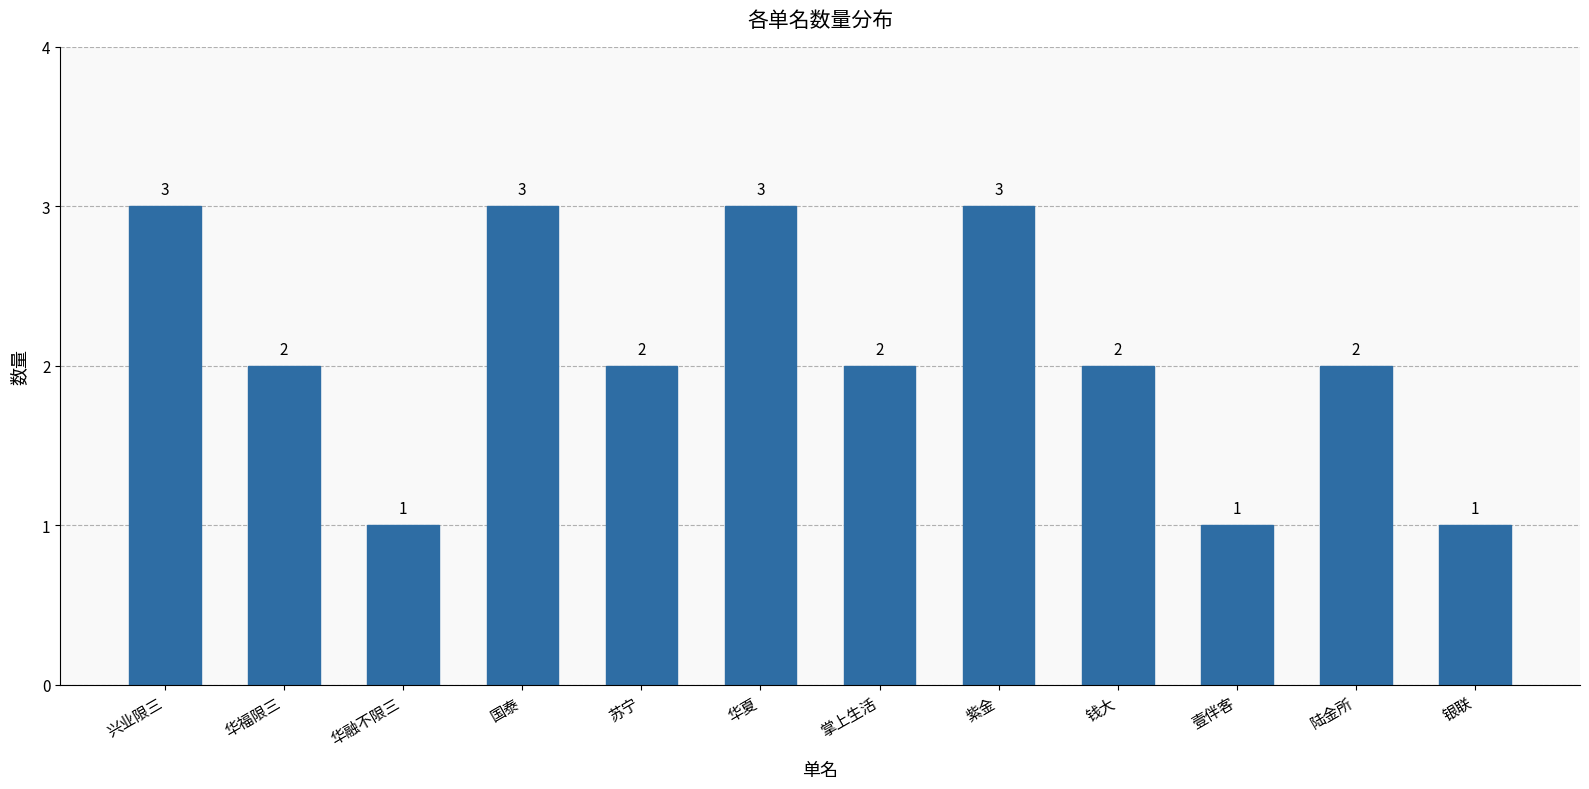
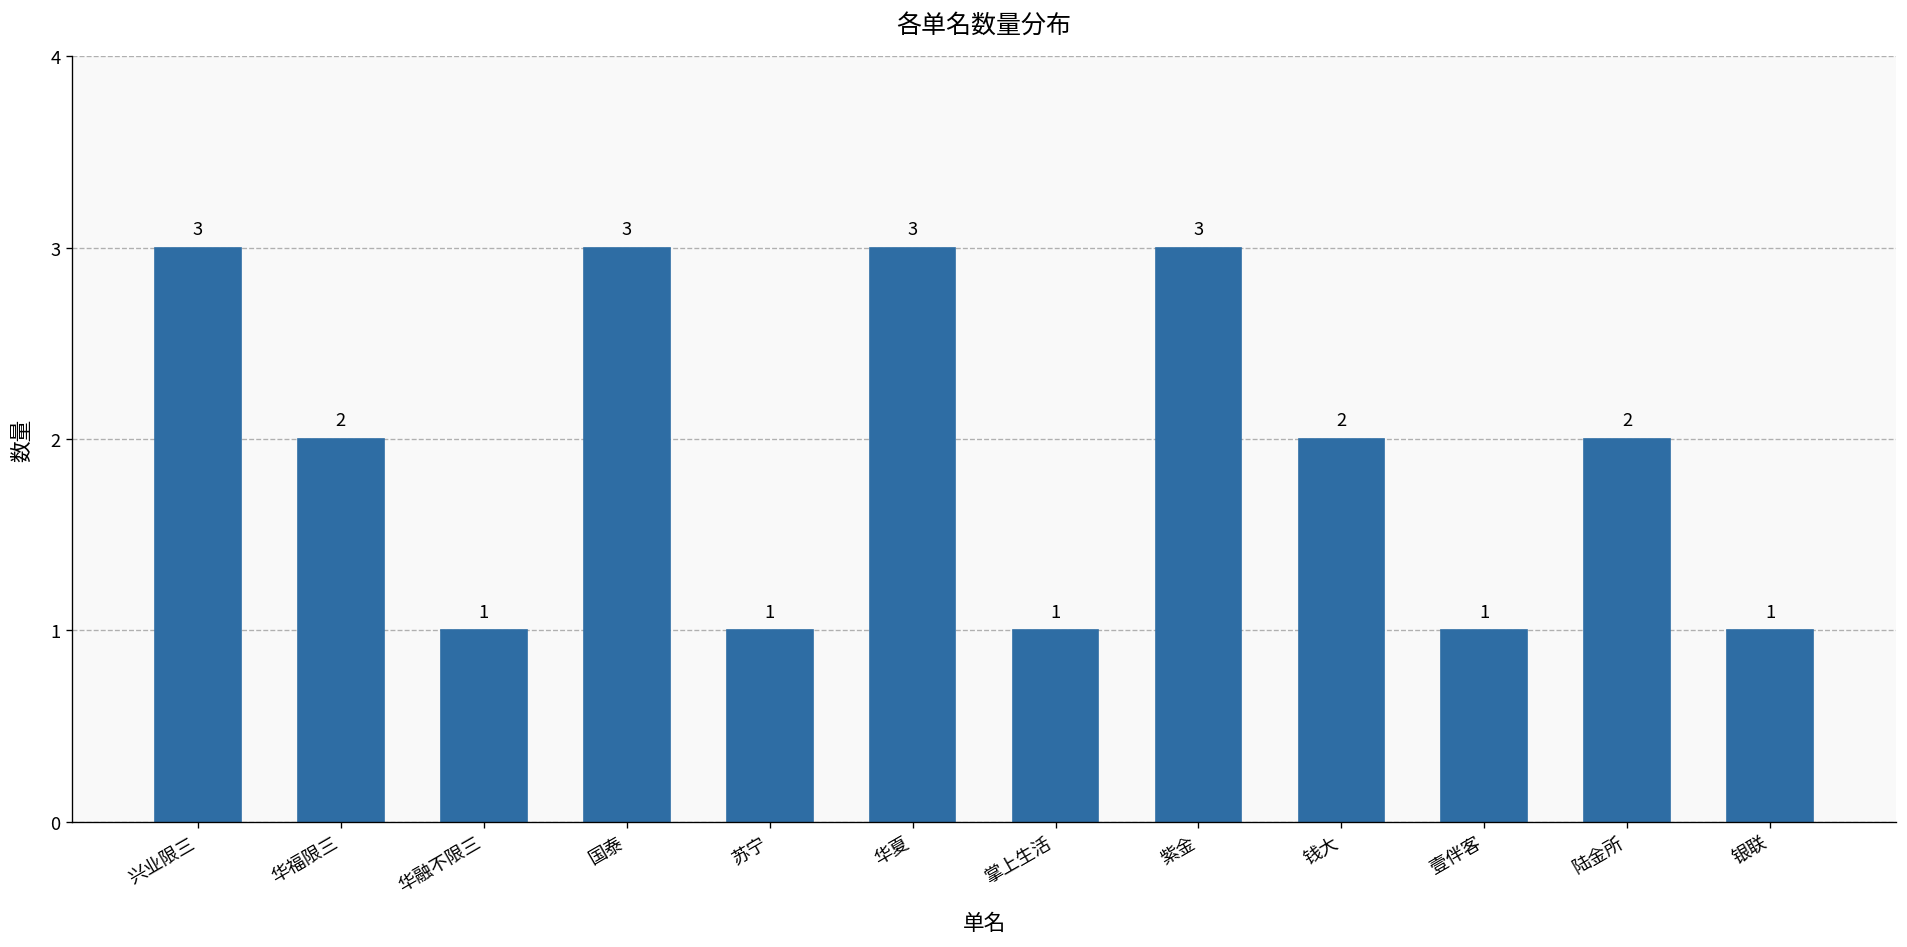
  {
    "兴业限三": 3,
    "华福限三": 2,
    "华融不限三": 1,
    "国泰": 3,
-   "苏宁": 2,
+   "苏宁": 1,
    "华夏": 3,
-   "掌上生活": 2,
+   "掌上生活": 1,
    "紫金": 3,
    "钱大": 2,
    "壹伴客": 1,
    "陆金所": 2,
    "银联": 1
  }
